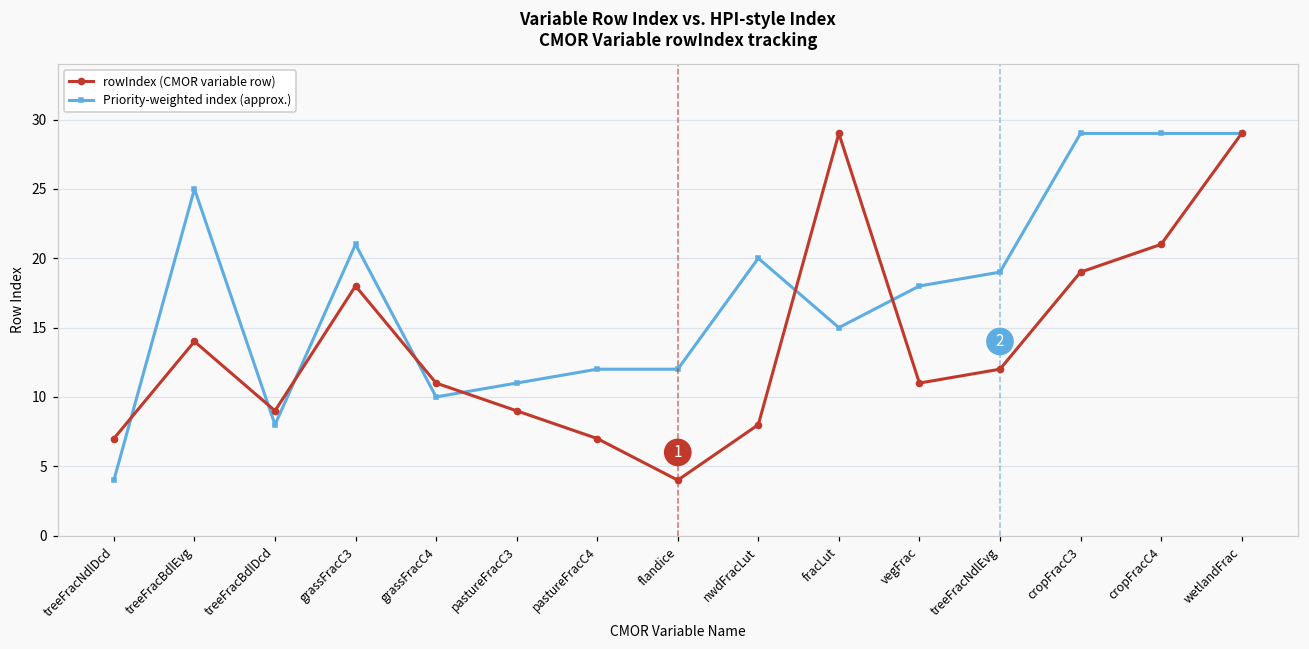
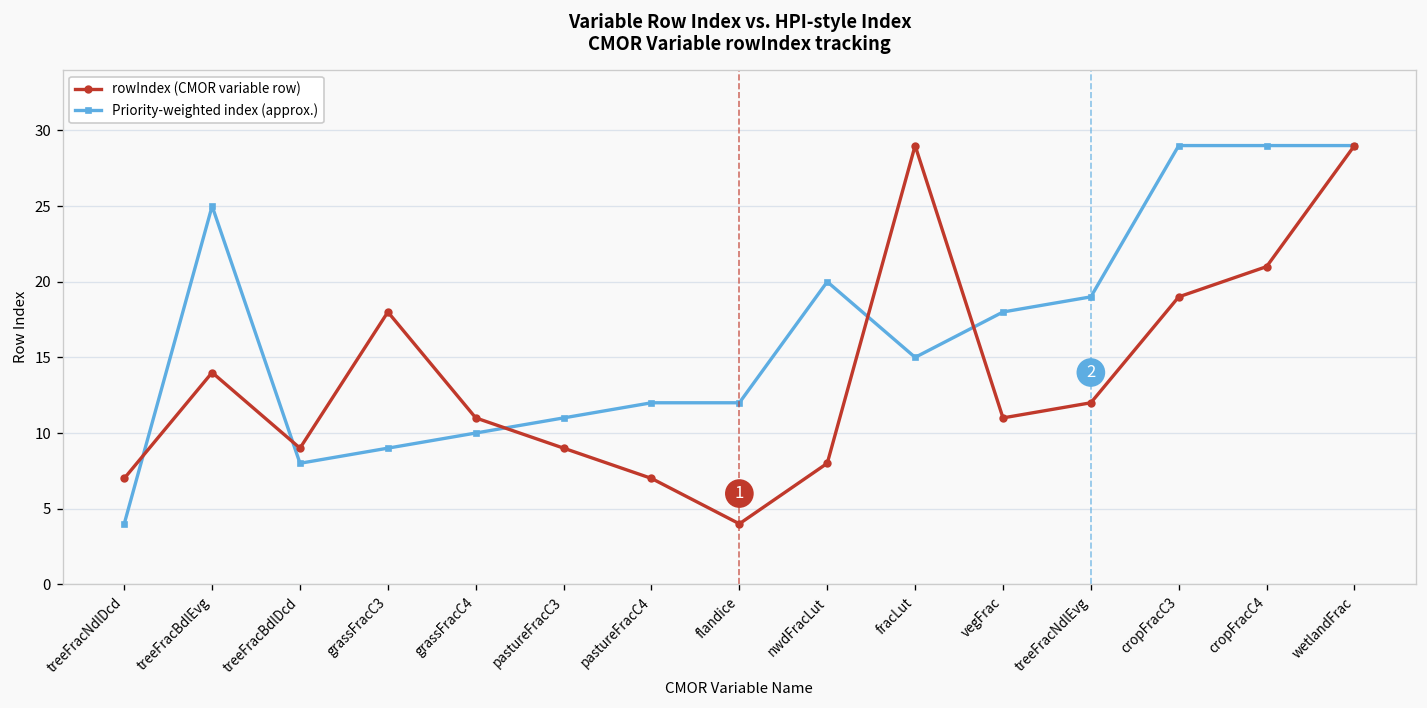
  {
    "rowIndex (CMOR variable row)": {
      "treeFracNdlDcd": 7,
      "treeFracBdlEvg": 14,
      "treeFracBdlDcd": 9,
      "grassFracC3": 18,
      "grassFracC4": 11,
      "pastureFracC3": 9,
      "pastureFracC4": 7,
      "nwdFracLut": 8,
      "fracLut": 29,
      "vegFrac": 11,
      "cropFracC3": 19,
      "cropFracC4": 21
    },
    "Priority-weighted index (approx.)": {
      "treeFracNdlDcd": 4,
      "treeFracBdlEvg": 25,
      "treeFracBdlDcd": 8,
-     "grassFracC3": 21,
+     "grassFracC3": 9,
      "grassFracC4": 10,
      "pastureFracC3": 11,
      "pastureFracC4": 12,
      "flandice": 12,
      "nwdFracLut": 20,
      "fracLut": 15,
      "vegFrac": 18,
      "treeFracNdlEvg": 19,
      "cropFracC3": 29,
      "cropFracC4": 29
    }
  }
